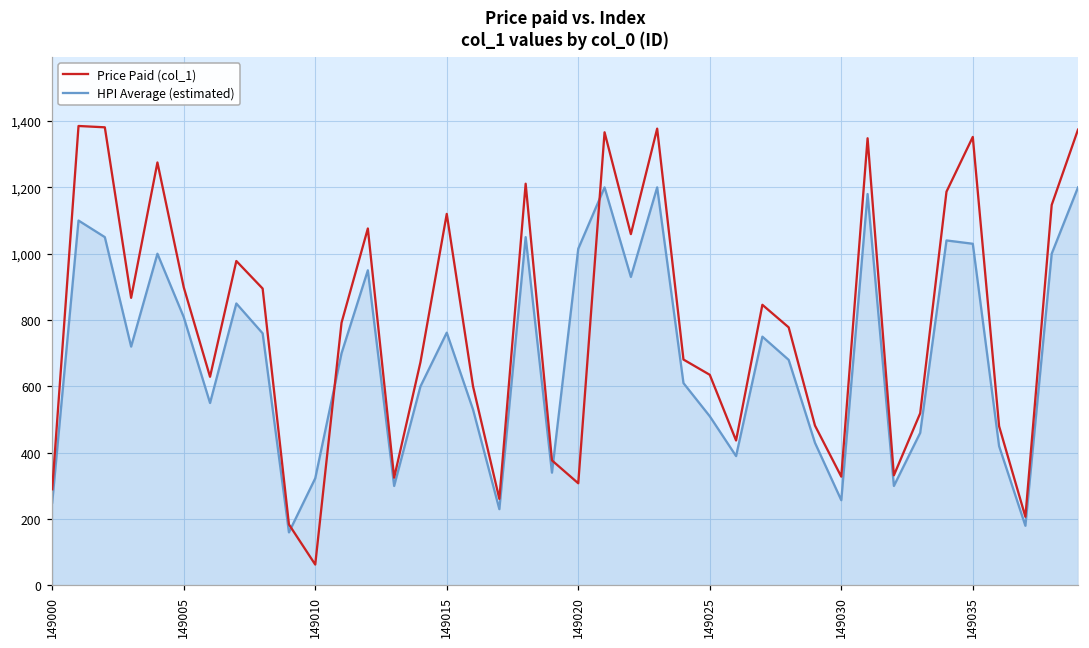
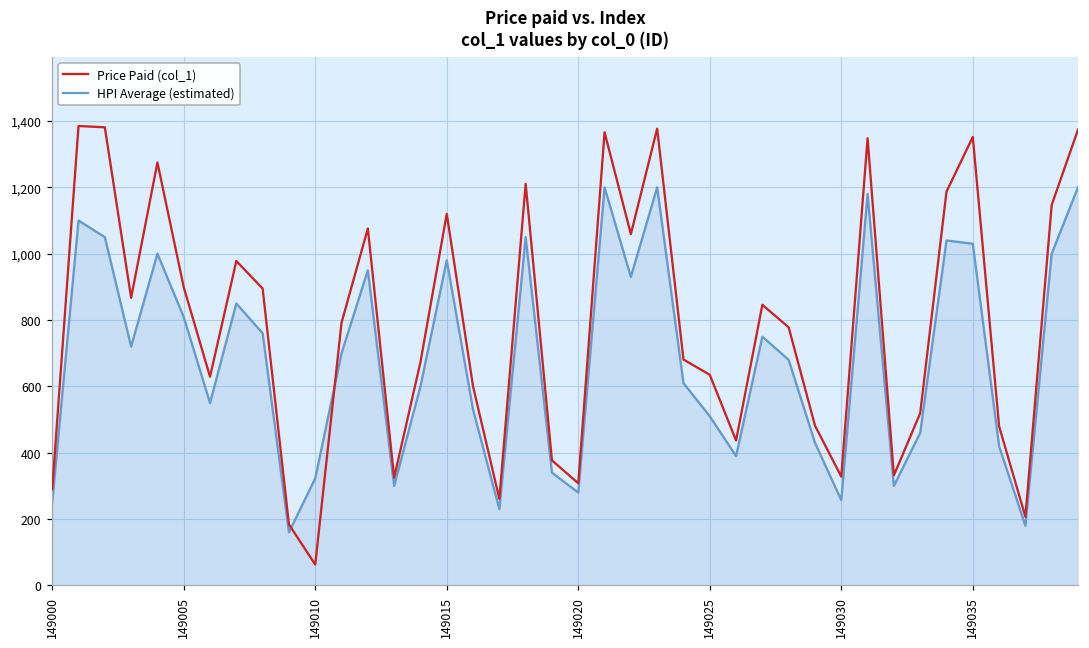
  {
    "Price Paid (col_1)": {
      "149000": "290",
      "149005": "900",
      "149010": "60",
      "149015": "1,120",
      "149020": "310",
      "149025": "640",
      "149030": "330",
      "149035": "1,350"
    },
    "HPI Average (estimated)": {
      "149000": "250",
      "149005": "810",
      "149010": "320",
-     "149015": "760",
-     "149020": "1,020",
+     "149015": "980",
+     "149020": "280",
      "149025": "510",
      "149030": "260",
      "149035": "1,030"
    }
  }
